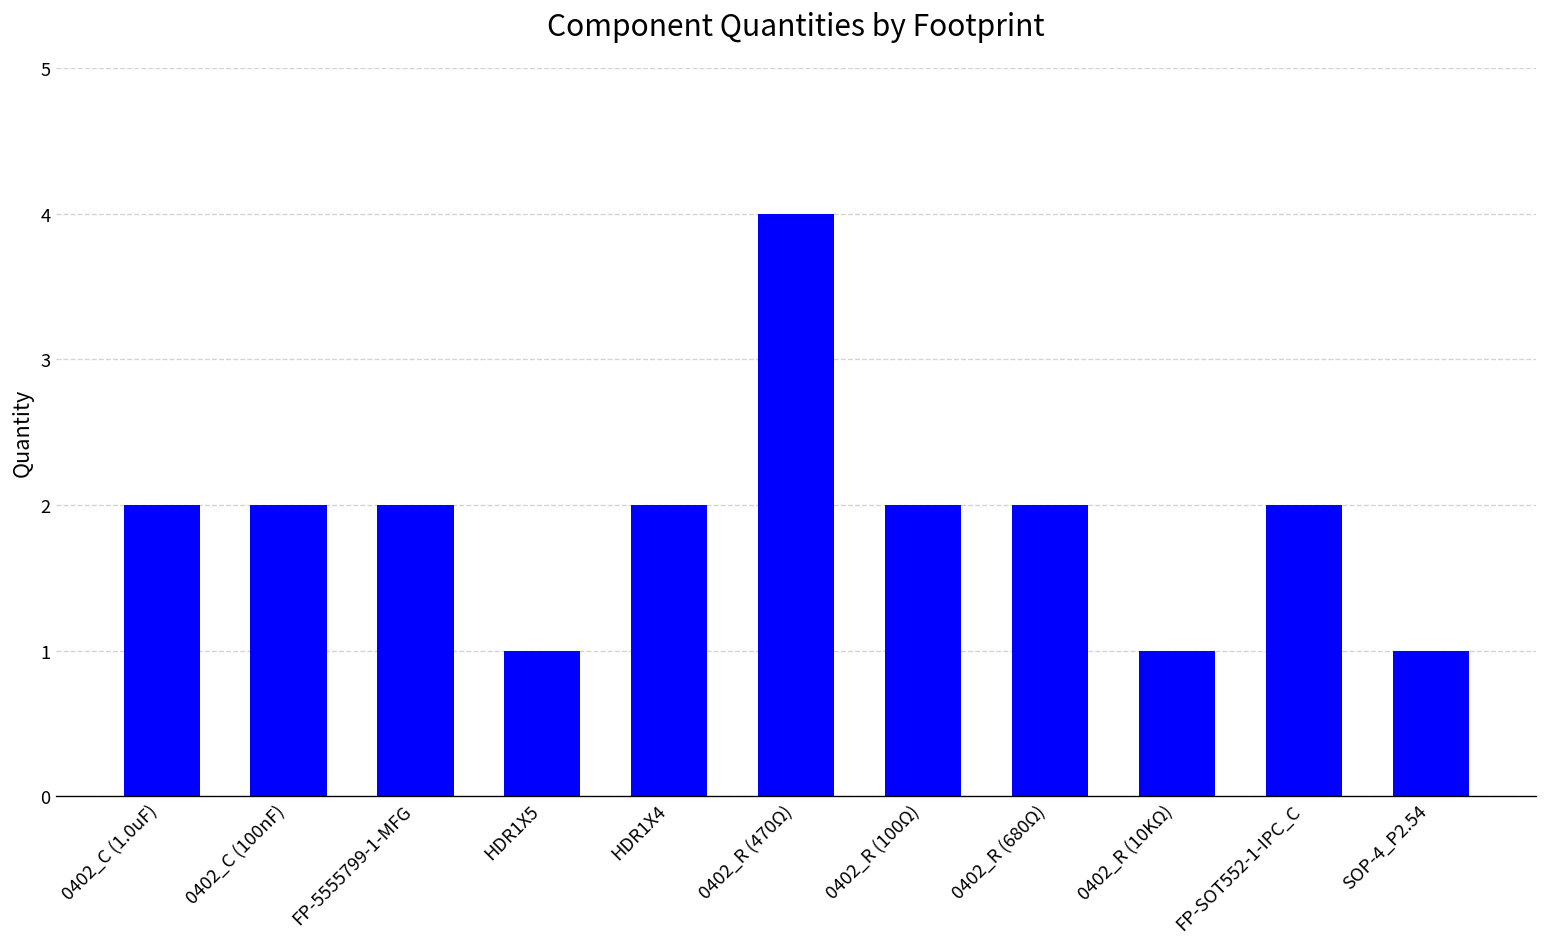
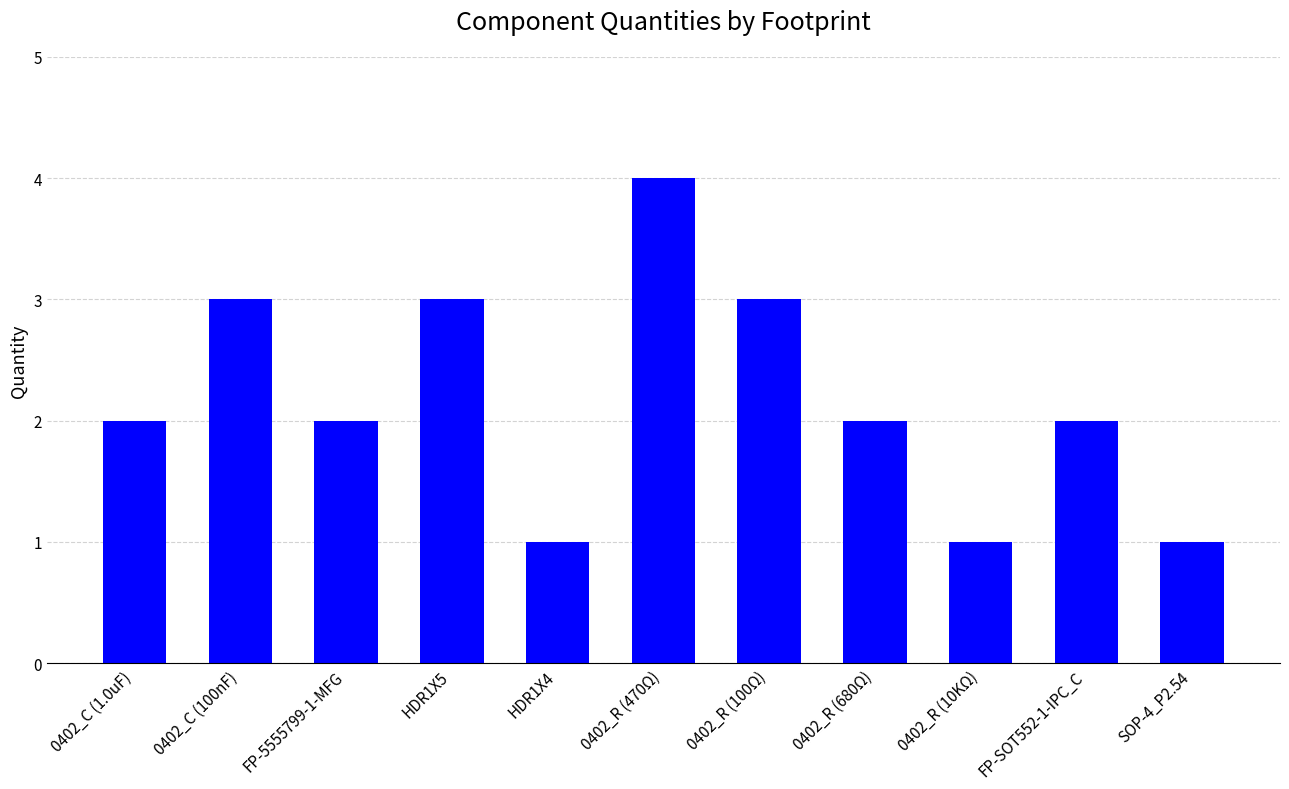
  {
    "0402_C (1.0uF)": 2,
-   "0402_C (100nF)": 2,
+   "0402_C (100nF)": 3,
    "FP-5555799-1-MFG": 2,
-   "HDR1X5": 1,
-   "HDR1X4": 2,
+   "HDR1X5": 3,
+   "HDR1X4": 1,
    "0402_R (470Ω)": 4,
-   "0402_R (100Ω)": 2,
+   "0402_R (100Ω)": 3,
    "0402_R (680Ω)": 2,
    "0402_R (10KΩ)": 1,
    "FP-SOT552-1-IPC_C": 2,
    "SOP-4_P2.54": 1
  }
